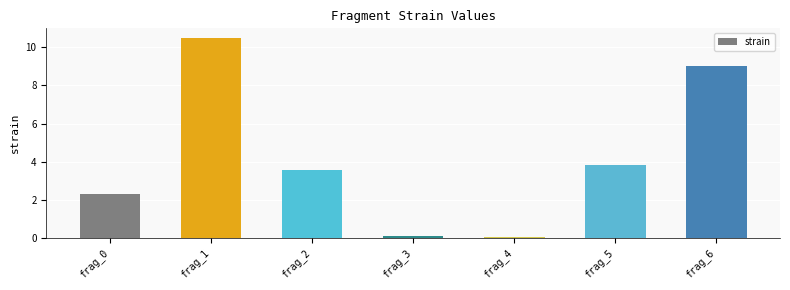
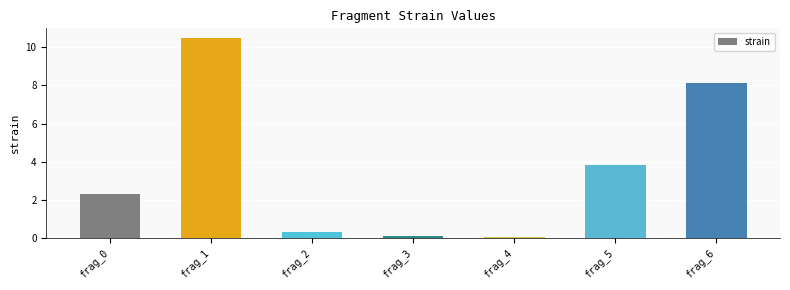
  {
    "frag_0": 2.3,
    "frag_1": 10.5,
-   "frag_2": 3.6,
+   "frag_2": 0.3,
    "frag_5": 3.8,
-   "frag_6": 9.0
+   "frag_6": 8.1
  }
